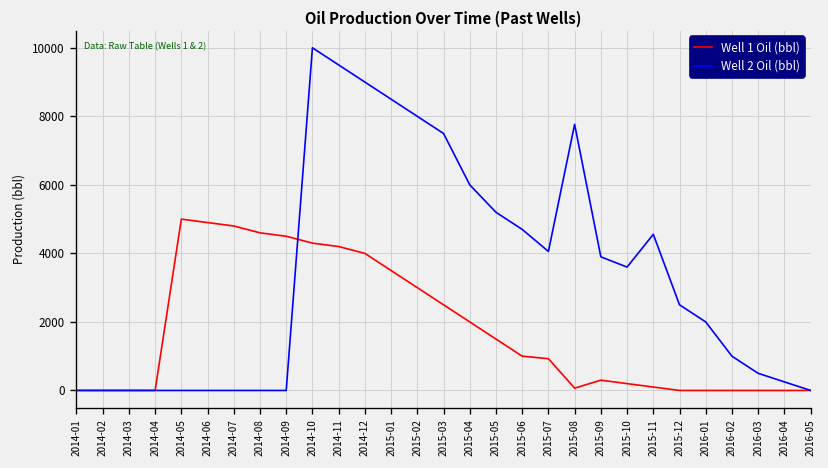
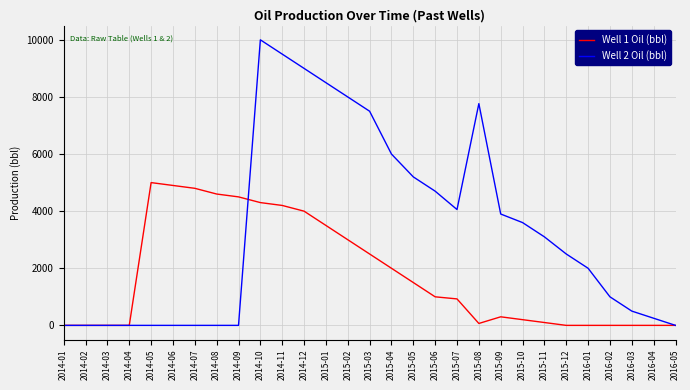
  {
    "Well 1 Oil (bbl)": {
      "2014-05": 5000,
      "2014-06": 4900,
      "2014-07": 4800,
      "2014-08": 4600,
      "2014-09": 4500,
      "2014-10": 4300,
      "2014-11": 4200,
      "2014-12": 4000,
      "2015-01": 3500,
      "2015-02": 3000,
      "2015-03": 2500,
      "2015-04": 2000,
      "2015-05": 1500,
      "2015-06": 1000,
      "2015-07": 900,
      "2015-08": 100,
      "2015-09": 300,
      "2015-10": 200,
      "2015-11": 100,
      "2015-12": 0,
      "2016-01": 0,
      "2016-02": 0,
      "2016-03": 0,
      "2016-04": 0
    },
    "Well 2 Oil (bbl)": {
      "2014-05": 0,
      "2014-06": 0,
      "2014-07": 0,
      "2014-08": 0,
      "2014-09": 0,
      "2014-10": 10000,
      "2014-11": 9500,
      "2014-12": 9000,
      "2015-01": 8500,
      "2015-02": 8000,
      "2015-03": 7500,
      "2015-04": 6000,
      "2015-05": 5200,
      "2015-06": 4700,
      "2015-07": 4100,
      "2015-08": 7800,
      "2015-09": 3900,
      "2015-10": 3600,
-     "2015-11": 4600,
+     "2015-11": 3100,
      "2015-12": 2500,
      "2016-01": 2000,
      "2016-02": 1000,
      "2016-03": 500,
      "2016-04": 300
    }
  }
